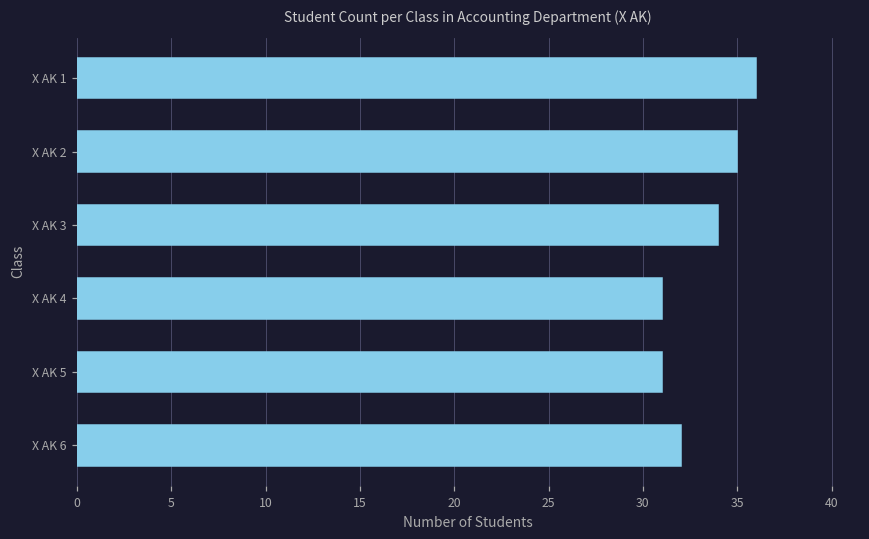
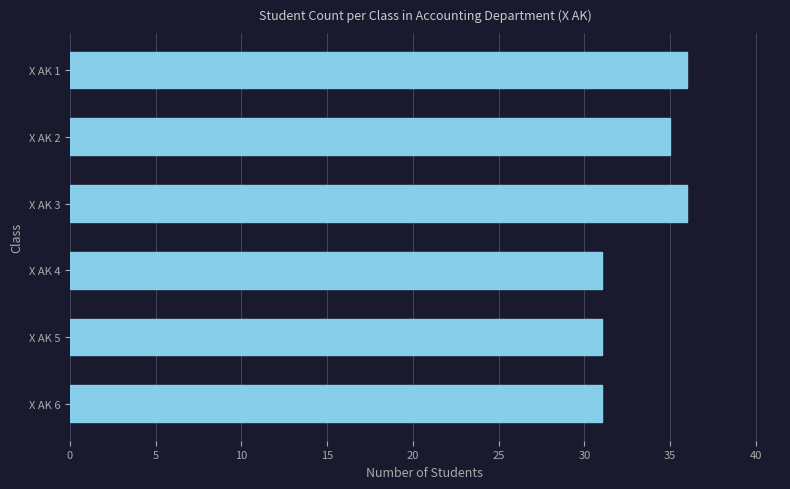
  {
    "X AK 1": 36,
    "X AK 2": 35,
-   "X AK 3": 34,
+   "X AK 3": 36,
    "X AK 4": 31,
    "X AK 5": 31,
-   "X AK 6": 32
+   "X AK 6": 31
  }
